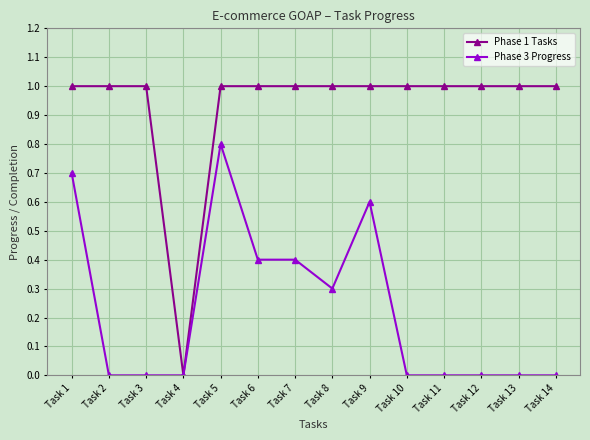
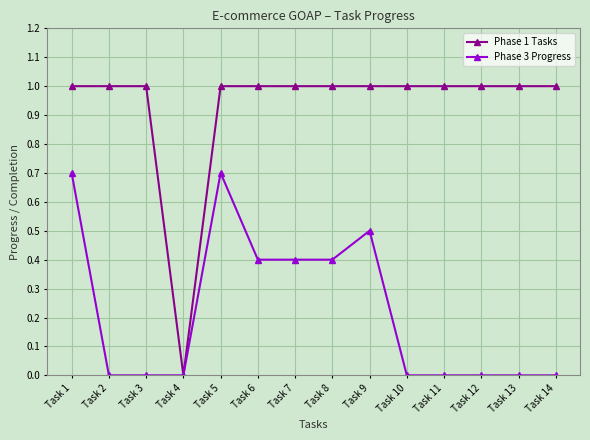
  {
    "Phase 1 Tasks": {
      "Task 1": 1.0,
      "Task 2": 1.0,
      "Task 3": 1.0,
      "Task 5": 1.0,
      "Task 6": 1.0,
      "Task 7": 1.0,
      "Task 8": 1.0,
      "Task 9": 1.0,
      "Task 10": 1.0,
      "Task 11": 1.0,
      "Task 12": 1.0,
      "Task 13": 1.0,
      "Task 14": 1.0
    },
    "Phase 3 Progress": {
      "Task 1": 0.7,
      "Task 2": 0.0,
      "Task 3": 0.0,
-     "Task 5": 0.8,
+     "Task 5": 0.7,
      "Task 6": 0.4,
      "Task 7": 0.4,
-     "Task 8": 0.3,
-     "Task 9": 0.6,
+     "Task 8": 0.4,
+     "Task 9": 0.5,
      "Task 10": 0.0,
      "Task 11": 0.0,
      "Task 12": 0.0,
      "Task 13": 0.0,
      "Task 14": 0.0
    }
  }
